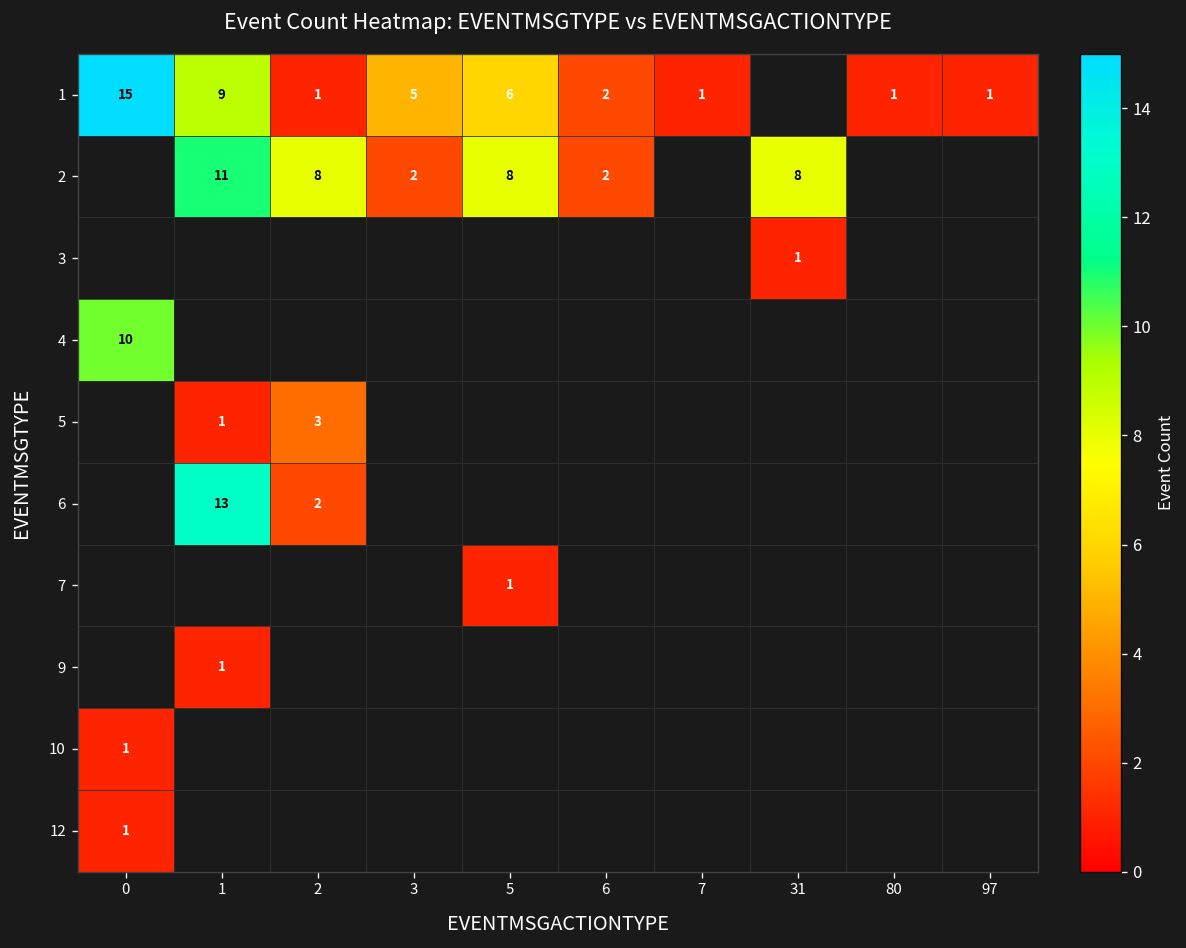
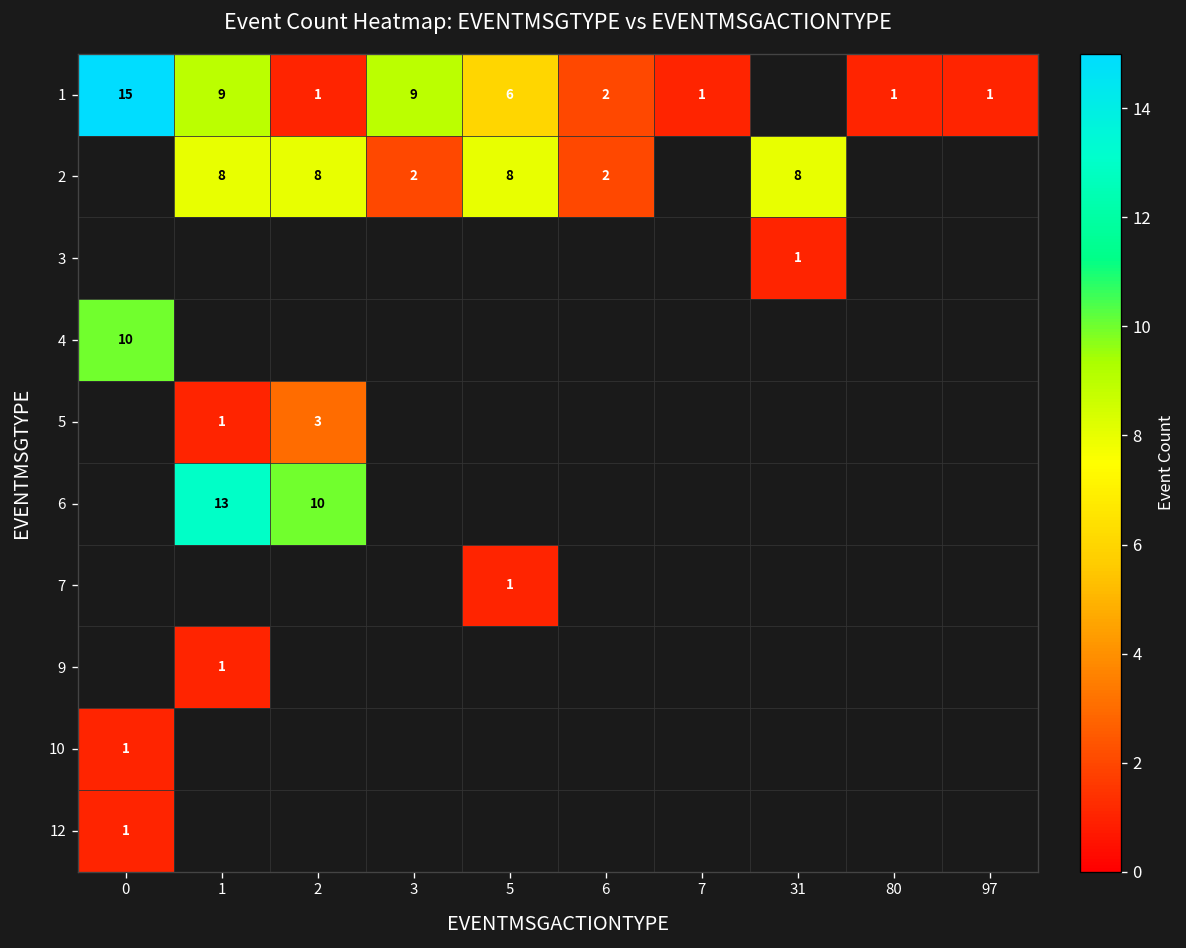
  {
    "1": {
      "0": 15,
      "1": 9,
      "2": 1,
-     "3": 5,
+     "3": 9,
      "5": 6,
      "6": 2,
      "7": 1,
      "80": 1,
      "97": 1
    },
    "2": {
-     "1": 11,
+     "1": 8,
      "2": 8,
      "3": 2,
      "5": 8,
      "6": 2,
      "31": 8
    },
    "3": {
      "31": 1
    },
    "4": {
      "0": 10
    },
    "5": {
      "1": 1,
      "2": 3
    },
    "6": {
      "1": 13,
-     "2": 2
+     "2": 10
    },
    "7": {
      "5": 1
    },
    "9": {
      "1": 1
    },
    "10": {
      "0": 1
    },
    "12": {
      "0": 1
    }
  }
